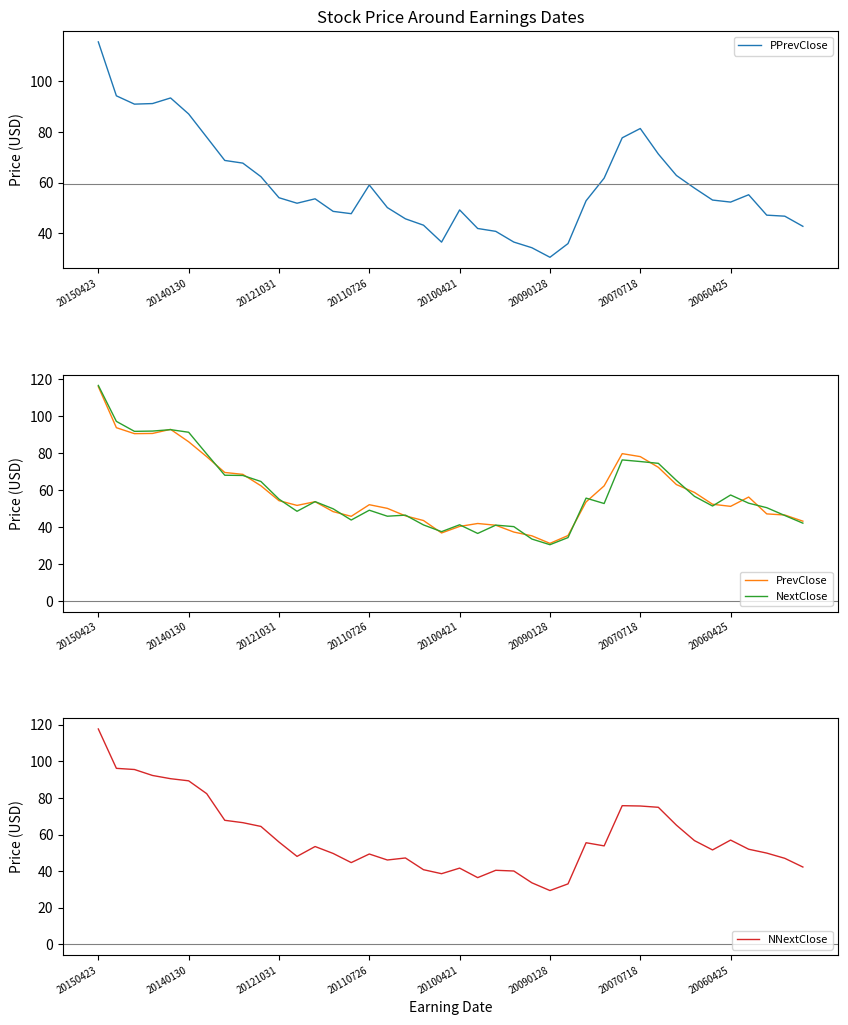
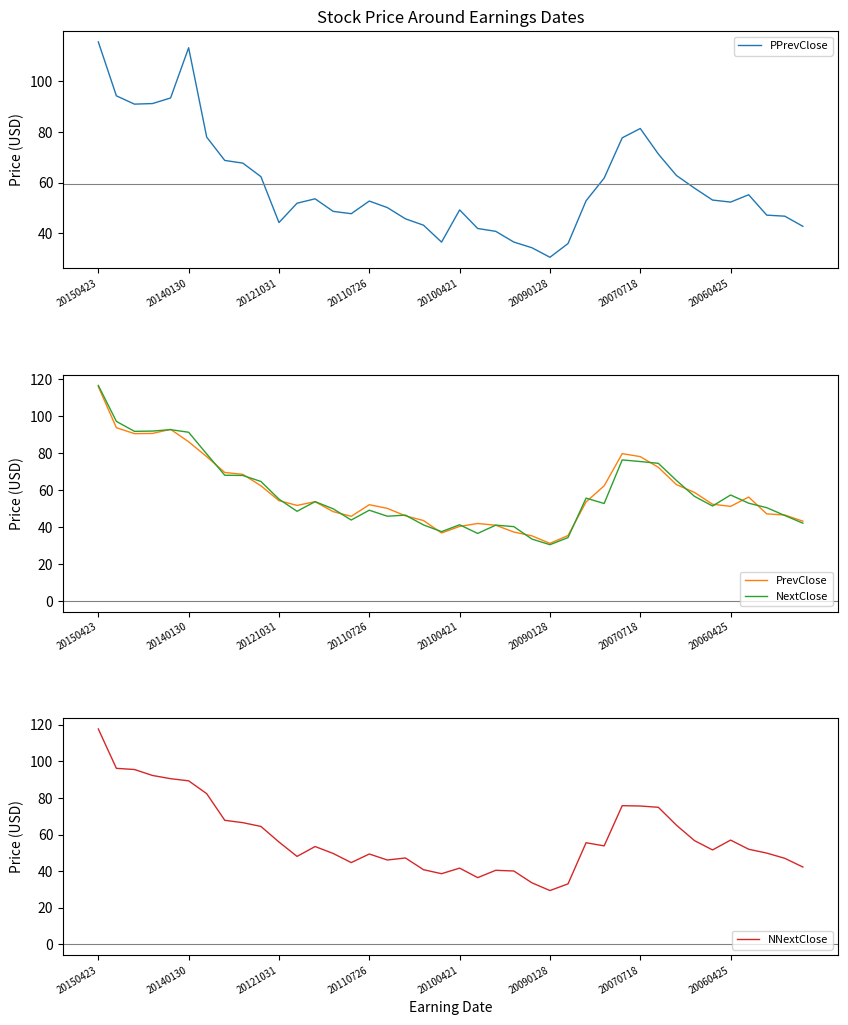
  {
    "Stock Price Around Earnings Dates": {
      "20150423": 116,
-     "20140130": 87,
-     "20121031": 54,
-     "20110726": 59,
+     "20140130": 113,
+     "20121031": 44,
+     "20110726": 53,
      "20100421": 49,
      "20090128": 31,
      "20070718": 81,
      "20060425": 52
    }
  }
